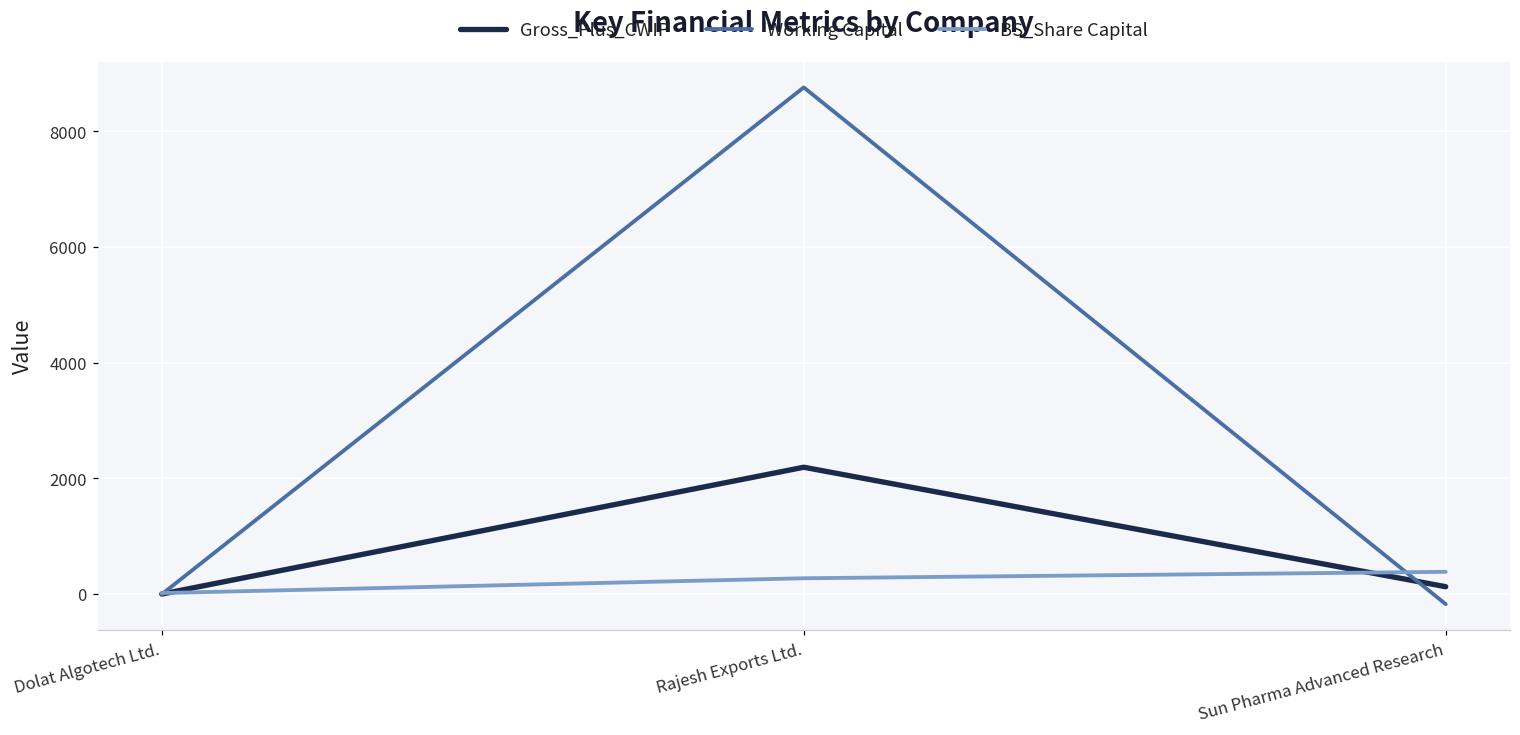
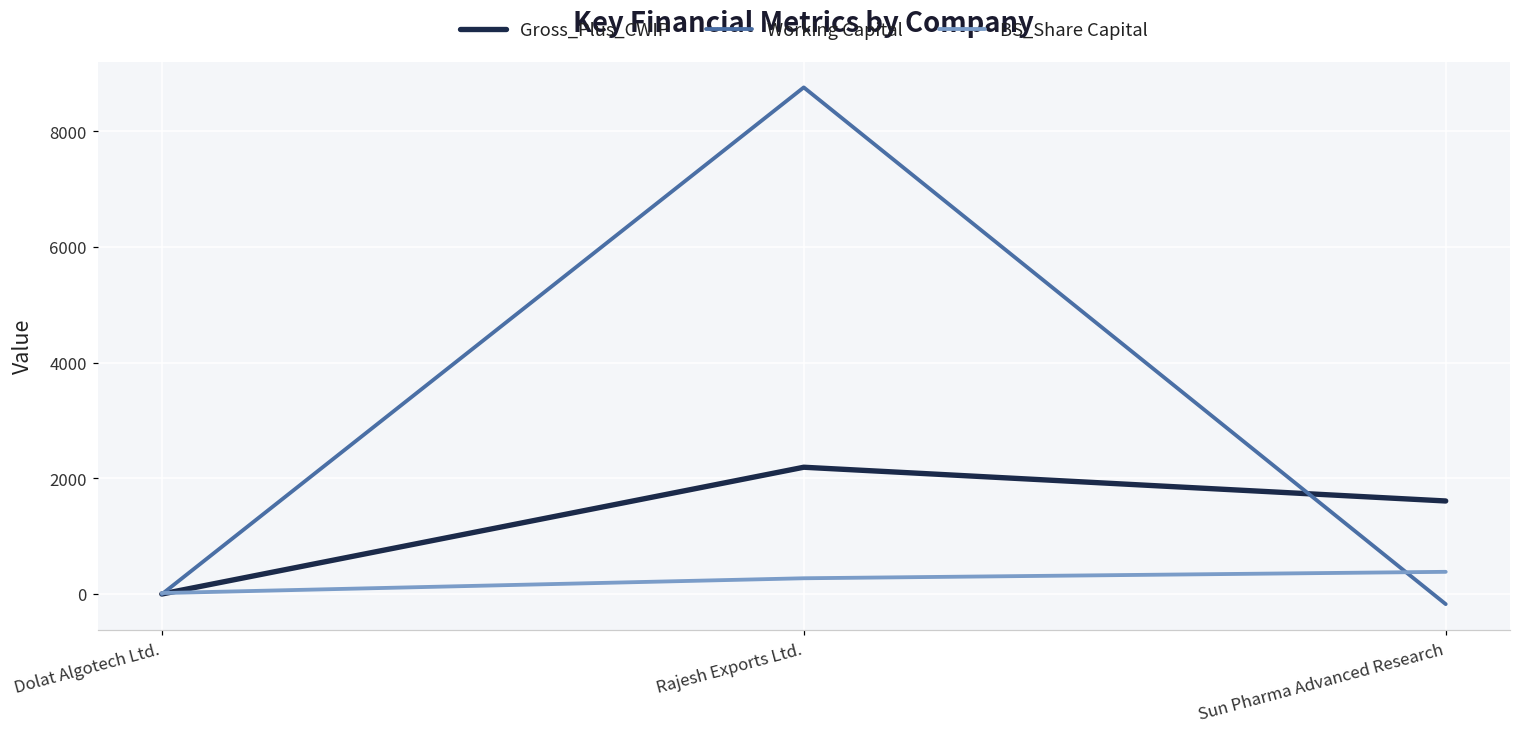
  {
    "Gross_Plus_CWIP": {
      "Rajesh Exports Ltd.": 2200,
-     "Sun Pharma Advanced Research": 100
+     "Sun Pharma Advanced Research": 1600
    },
    "Working Capital": {
      "Rajesh Exports Ltd.": 8800,
      "Sun Pharma Advanced Research": -200
    },
    "BS_Share Capital": {
      "Rajesh Exports Ltd.": 300,
      "Sun Pharma Advanced Research": 400
    }
  }
